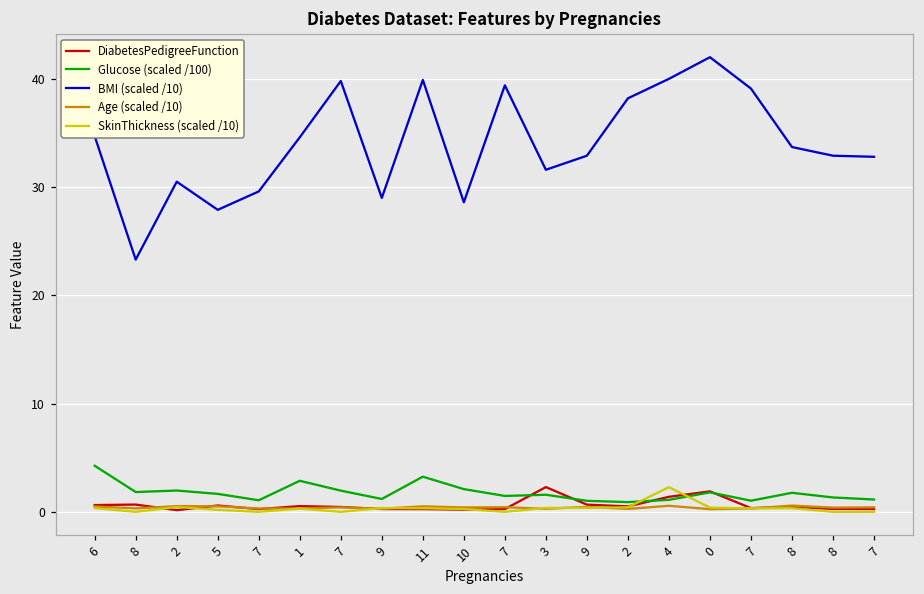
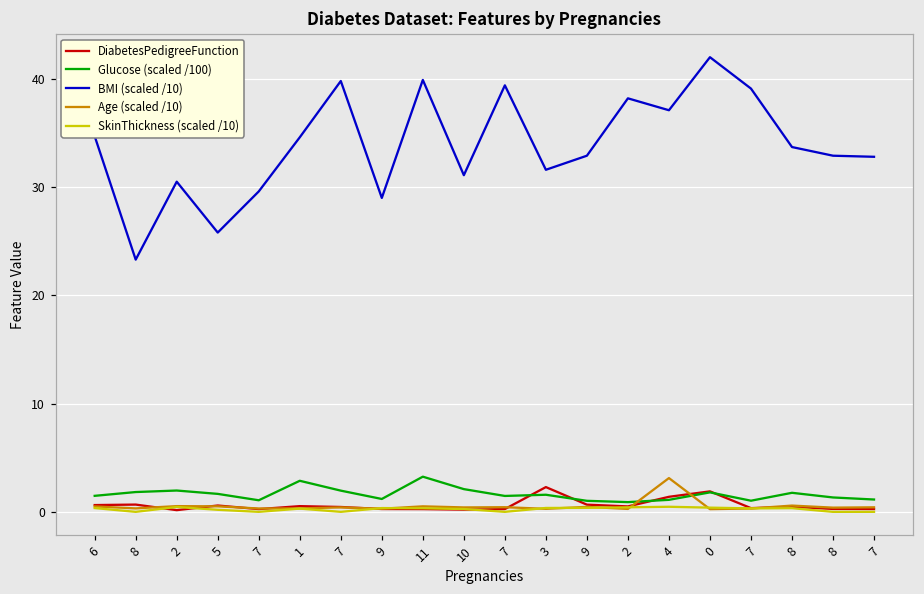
  {
    "DiabetesPedigreeFunction": {
      "3": 2,
      "4": 1
    },
    "Glucose (scaled /100)": {
-     "6": 4,
+     "6": 1,
      "5": 2,
      "1": 3,
      "11": 3,
      "10": 2,
      "3": 2,
      "4": 1
    },
    "BMI (scaled /10)": {
      "6": 35,
-     "5": 28,
+     "5": 26,
      "1": 35,
      "11": 40,
-     "10": 29,
+     "10": 31,
      "3": 32,
-     "4": 40,
+     "4": 37,
      "0": 42
    },
    "Age (scaled /10)": {
-     "4": 1
+     "4": 3
    },
    "SkinThickness (scaled /10)": {
      "5": 0,
-     "4": 2
+     "4": 0
    }
  }
